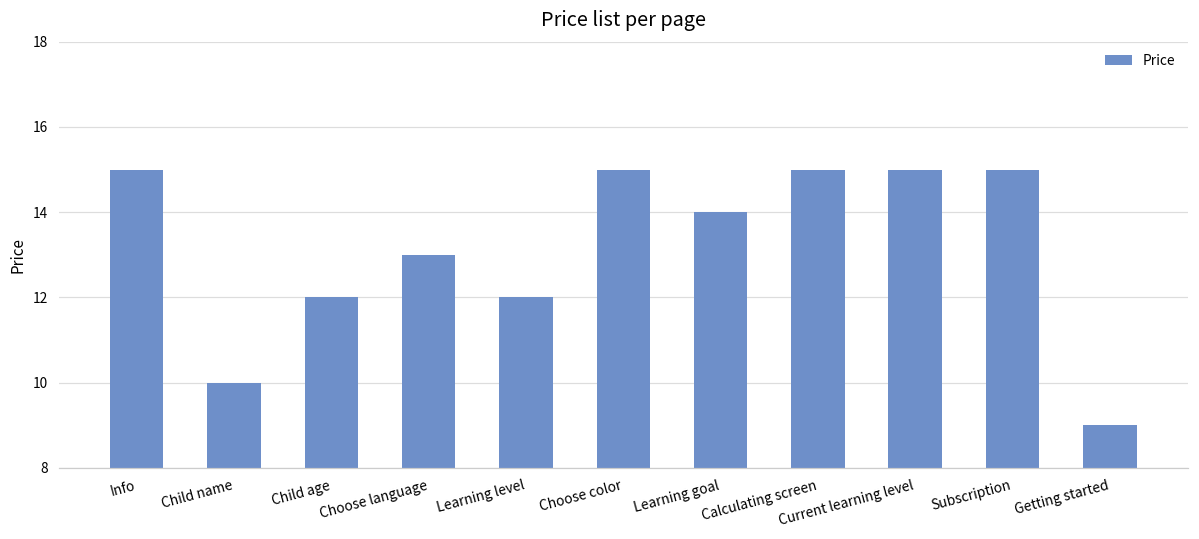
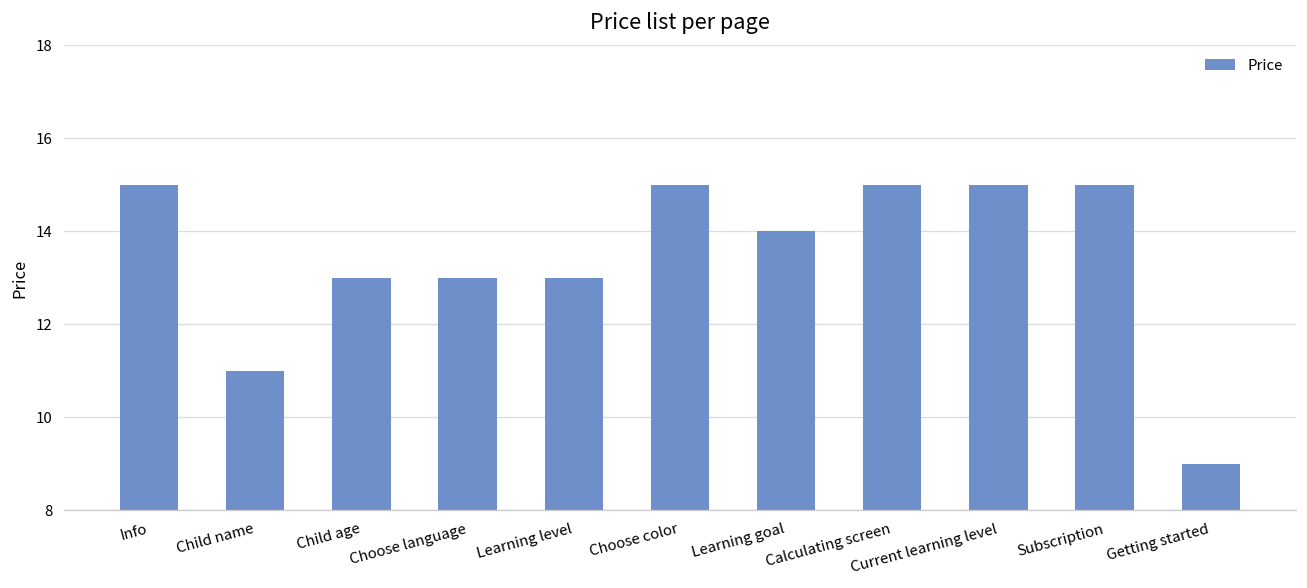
  {
    "Info": 15,
-   "Child name": 10,
-   "Child age": 12,
+   "Child name": 11,
+   "Child age": 13,
    "Choose language": 13,
-   "Learning level": 12,
+   "Learning level": 13,
    "Choose color": 15,
    "Learning goal": 14,
    "Calculating screen": 15,
    "Current learning level": 15,
    "Subscription": 15,
    "Getting started": 9
  }
